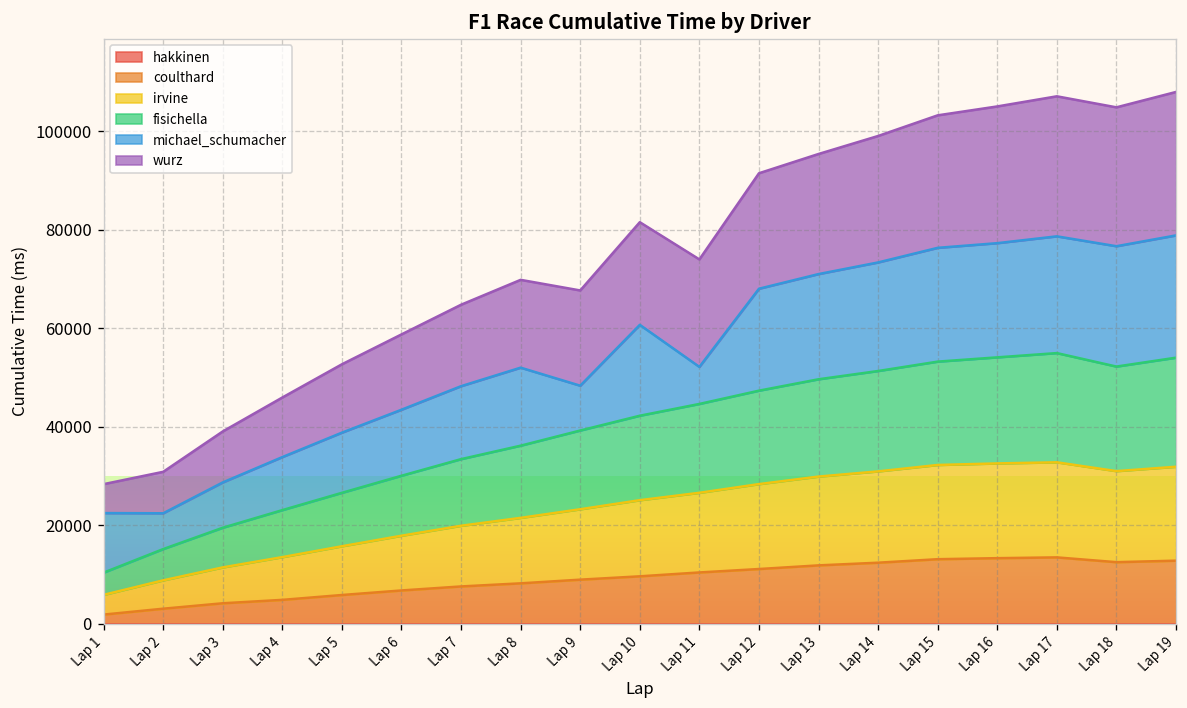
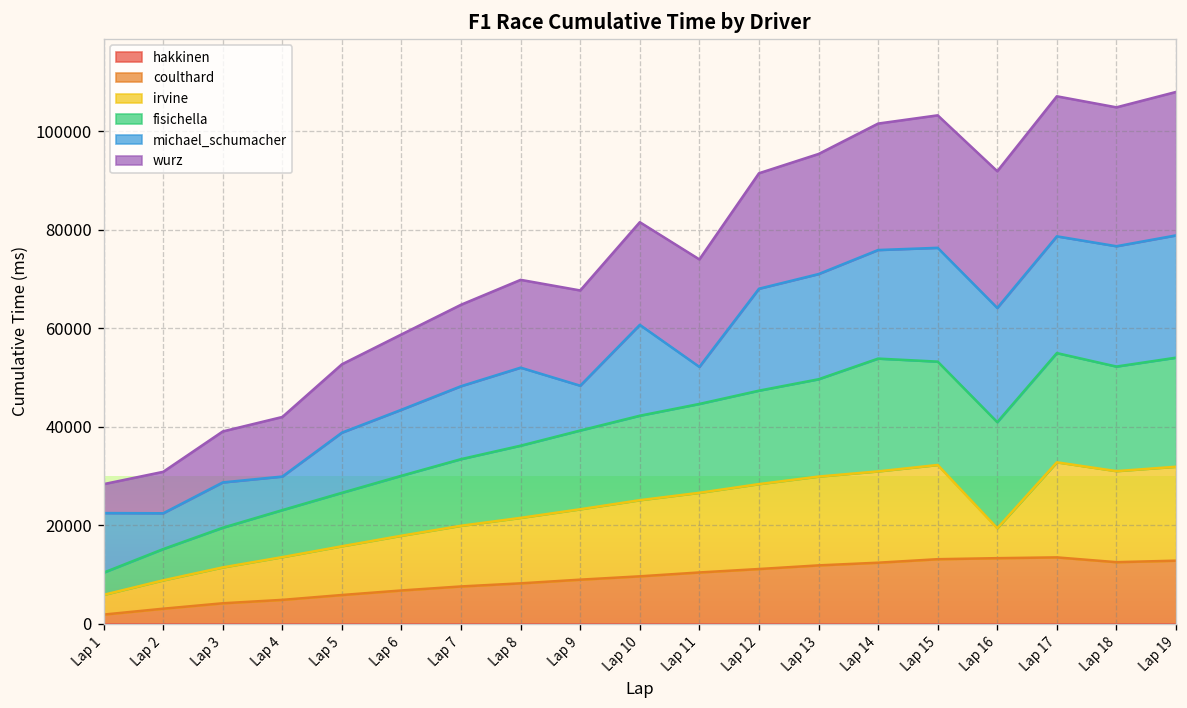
  {
    "irvine": {
      "Lap 1": 4000,
      "Lap 2": 6000,
      "Lap 3": 7000,
      "Lap 4": 9000,
      "Lap 5": 10000,
      "Lap 6": 11000,
      "Lap 7": 12000,
      "Lap 8": 13000,
      "Lap 9": 14000,
      "Lap 10": 15000,
      "Lap 11": 16000,
      "Lap 12": 17000,
      "Lap 13": 18000,
      "Lap 14": 19000,
      "Lap 15": 19000,
-     "Lap 16": 19000,
+     "Lap 16": 6000,
      "Lap 17": 19000,
      "Lap 18": 19000,
      "Lap 19": 19000
    },
    "fisichella": {
      "Lap 1": 5000,
      "Lap 2": 6000,
      "Lap 3": 8000,
      "Lap 4": 10000,
      "Lap 5": 11000,
      "Lap 6": 12000,
      "Lap 7": 14000,
      "Lap 8": 15000,
      "Lap 9": 16000,
      "Lap 10": 17000,
      "Lap 11": 18000,
      "Lap 12": 19000,
      "Lap 13": 20000,
-     "Lap 14": 20000,
+     "Lap 14": 23000,
      "Lap 15": 21000,
      "Lap 16": 22000,
      "Lap 17": 22000,
      "Lap 18": 21000,
      "Lap 19": 22000
    },
    "michael_schumacher": {
      "Lap 1": 12000,
      "Lap 2": 7000,
      "Lap 3": 9000,
-     "Lap 4": 11000,
+     "Lap 4": 7000,
      "Lap 5": 12000,
      "Lap 6": 13000,
      "Lap 7": 15000,
      "Lap 8": 16000,
      "Lap 9": 9000,
      "Lap 10": 18000,
      "Lap 11": 8000,
      "Lap 12": 21000,
      "Lap 13": 21000,
      "Lap 14": 22000,
      "Lap 15": 23000,
      "Lap 16": 23000,
      "Lap 17": 24000,
      "Lap 18": 24000,
      "Lap 19": 25000
    },
    "wurz": {
      "Lap 1": 6000,
      "Lap 2": 8000,
      "Lap 3": 10000,
      "Lap 4": 12000,
      "Lap 5": 14000,
      "Lap 6": 15000,
      "Lap 7": 17000,
      "Lap 8": 18000,
      "Lap 9": 19000,
      "Lap 10": 21000,
      "Lap 11": 22000,
      "Lap 12": 23000,
      "Lap 13": 24000,
      "Lap 14": 26000,
      "Lap 15": 27000,
      "Lap 16": 28000,
      "Lap 17": 28000,
      "Lap 18": 28000,
      "Lap 19": 29000
    }
  }
